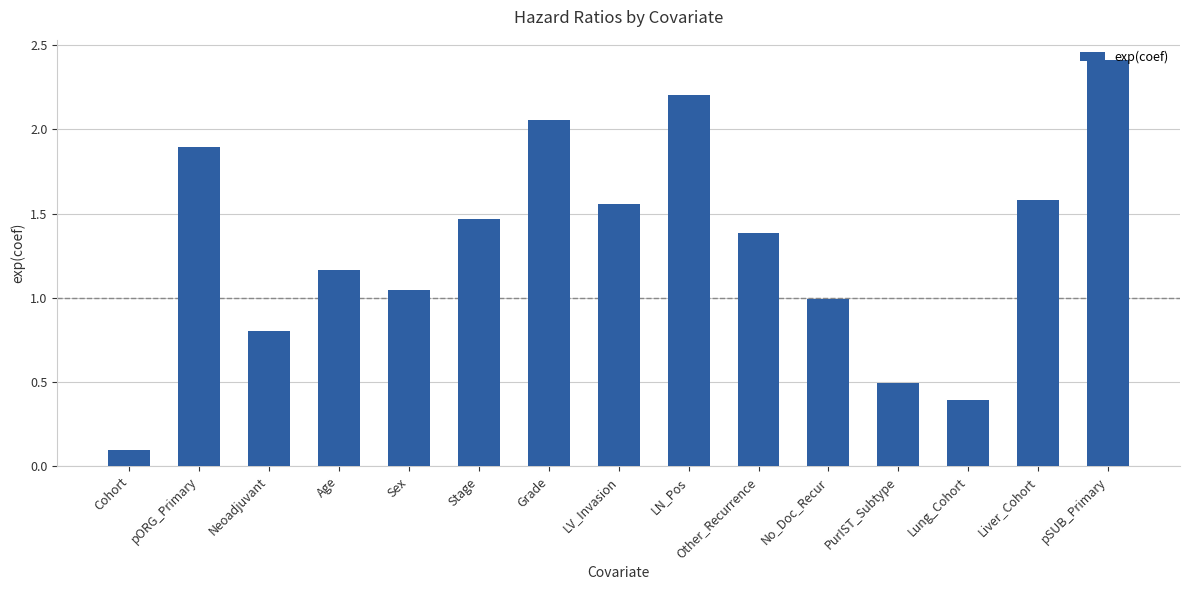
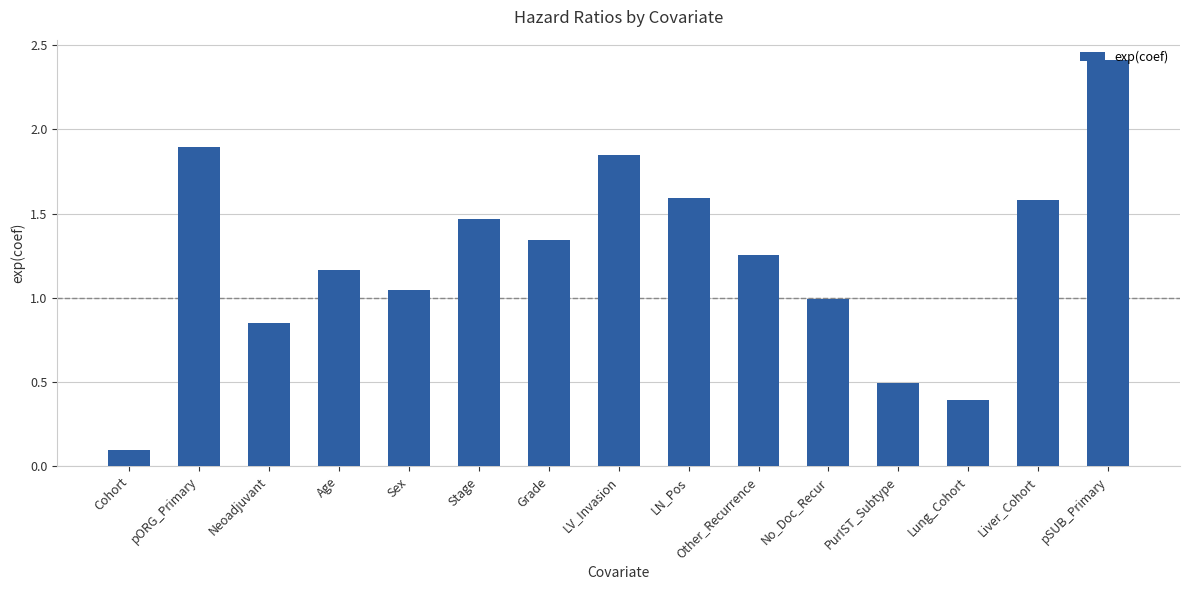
  {
    "Cohort": 0.10,
    "pORG_Primary": 1.89,
-   "Neoadjuvant": 0.80,
+   "Neoadjuvant": 0.85,
    "Age": 1.16,
    "Sex": 1.05,
    "Stage": 1.47,
-   "Grade": 2.06,
-   "LV_Invasion": 1.56,
-   "LN_Pos": 2.21,
-   "Other_Recurrence": 1.39,
+   "Grade": 1.34,
+   "LV_Invasion": 1.85,
+   "LN_Pos": 1.59,
+   "Other_Recurrence": 1.25,
    "No_Doc_Recur": 0.99,
    "PurIST_Subtype": 0.49,
    "Lung_Cohort": 0.39,
    "Liver_Cohort": 1.58,
    "pSUB_Primary": 2.41
  }
